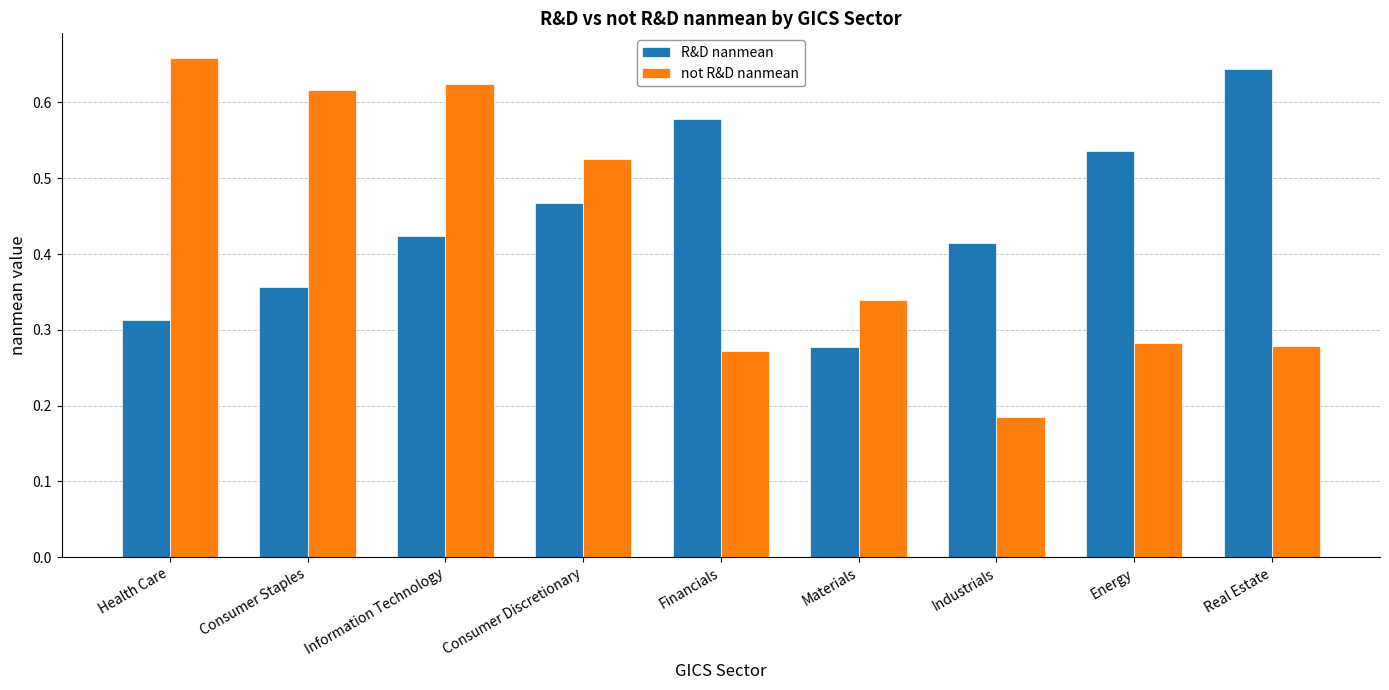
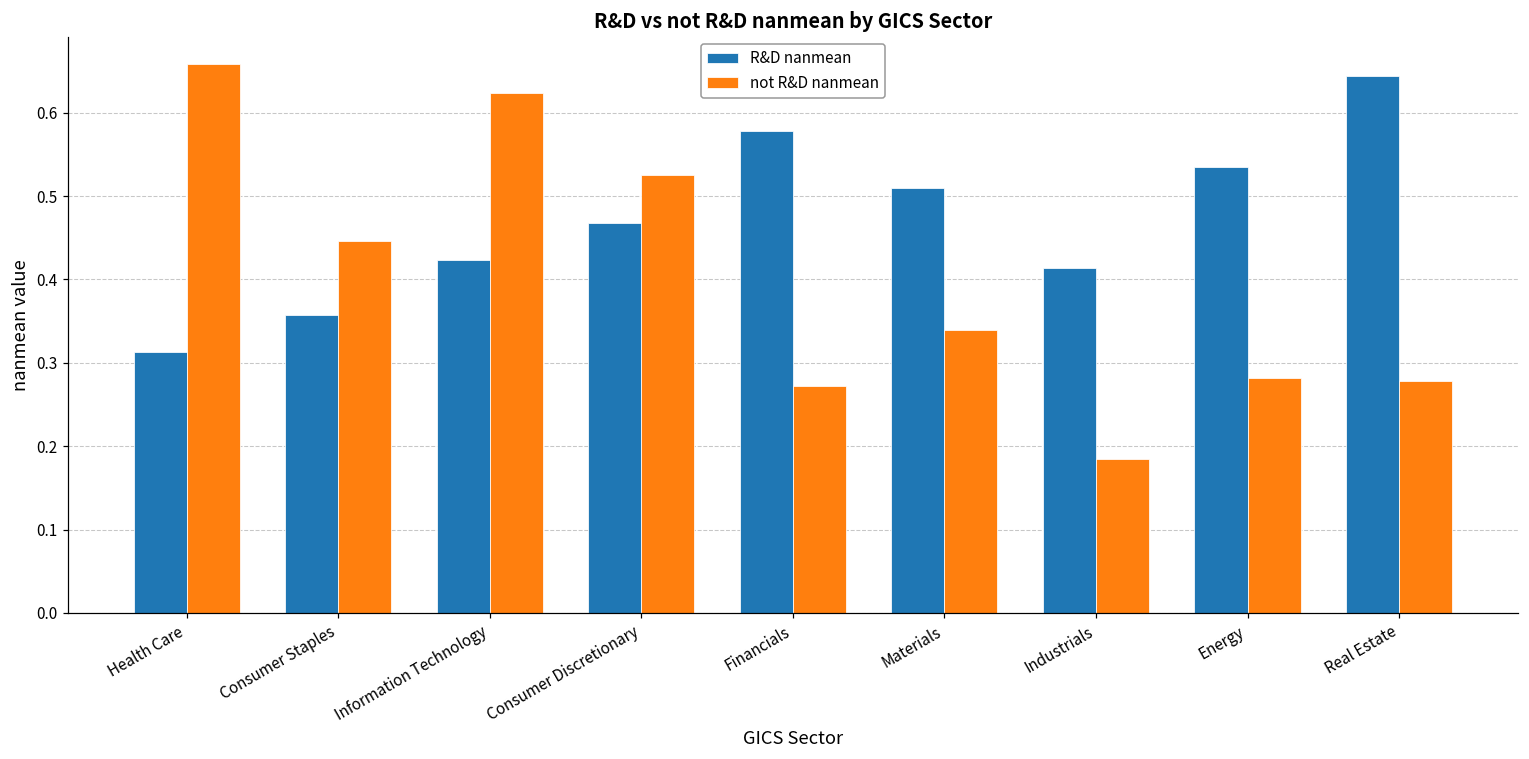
  {
    "R&D nanmean": {
      "Health Care": 0.31,
      "Consumer Staples": 0.36,
      "Information Technology": 0.42,
      "Consumer Discretionary": 0.47,
      "Financials": 0.58,
-     "Materials": 0.28,
+     "Materials": 0.51,
      "Industrials": 0.41,
      "Energy": 0.54,
      "Real Estate": 0.64
    },
    "not R&D nanmean": {
      "Health Care": 0.66,
-     "Consumer Staples": 0.62,
+     "Consumer Staples": 0.45,
      "Information Technology": 0.62,
      "Consumer Discretionary": 0.53,
      "Financials": 0.27,
      "Materials": 0.34,
      "Industrials": 0.19,
      "Energy": 0.28,
      "Real Estate": 0.28
    }
  }
